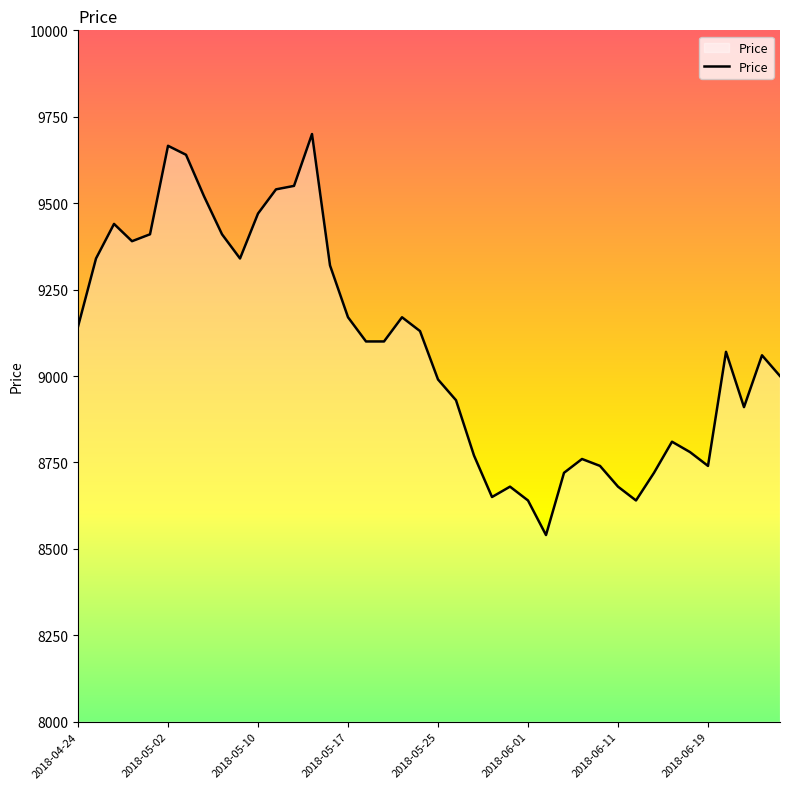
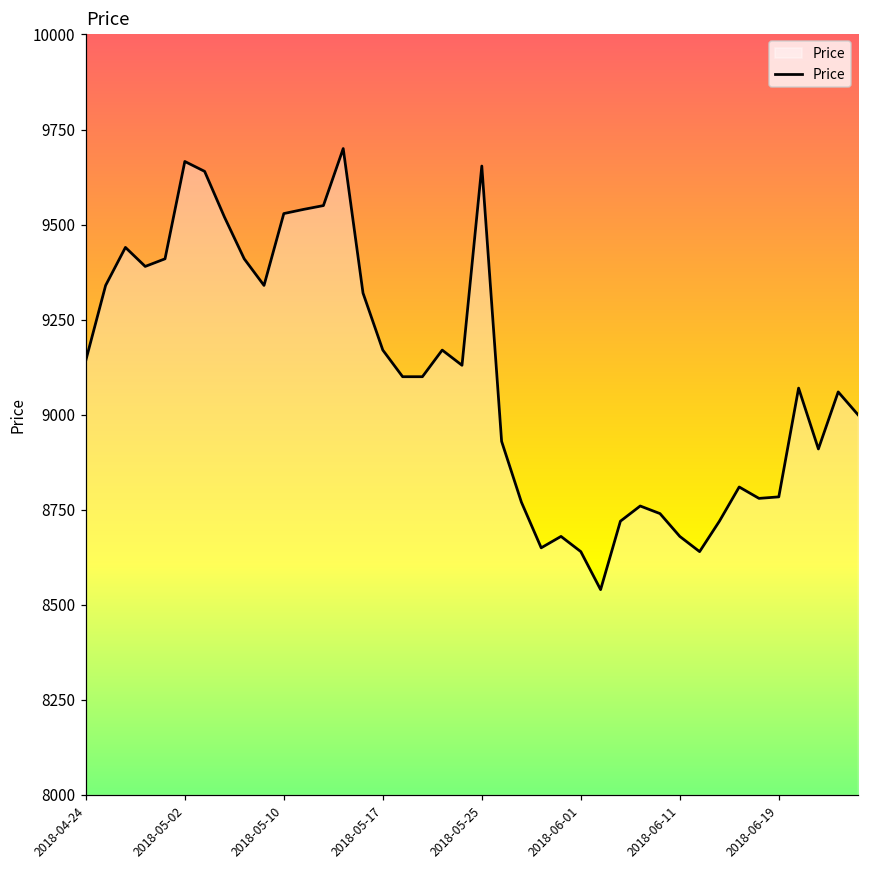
  {
    "2018-04-24": 9140,
    "2018-05-02": 9670,
-   "2018-05-10": 9470,
+   "2018-05-10": 9530,
    "2018-05-17": 9170,
-   "2018-05-25": 8990,
+   "2018-05-25": 9650,
    "2018-06-01": 8640,
    "2018-06-11": 8680,
-   "2018-06-19": 8740
+   "2018-06-19": 8780
  }
